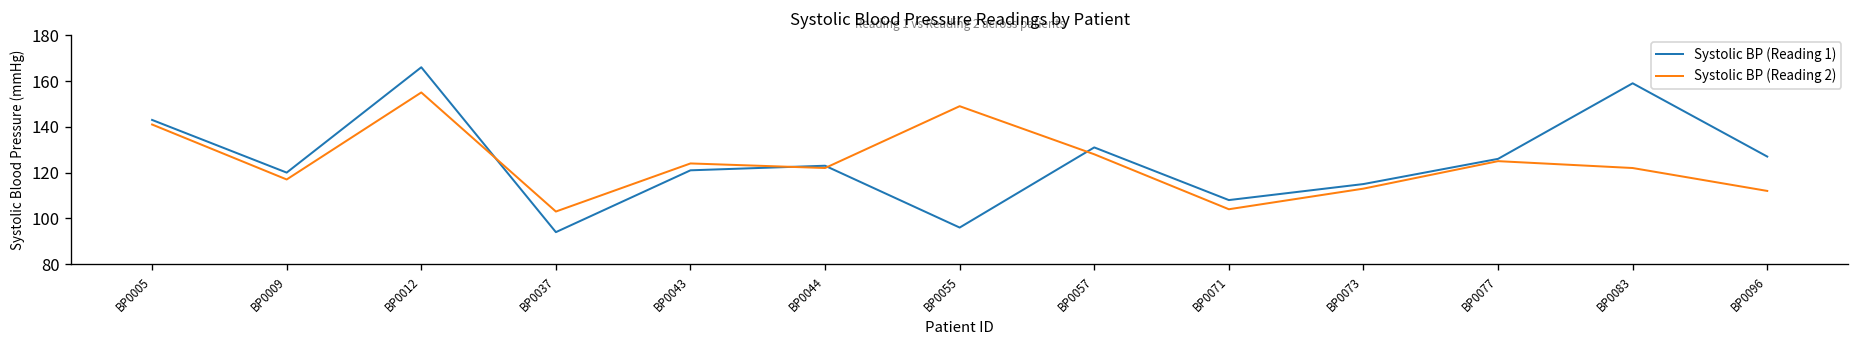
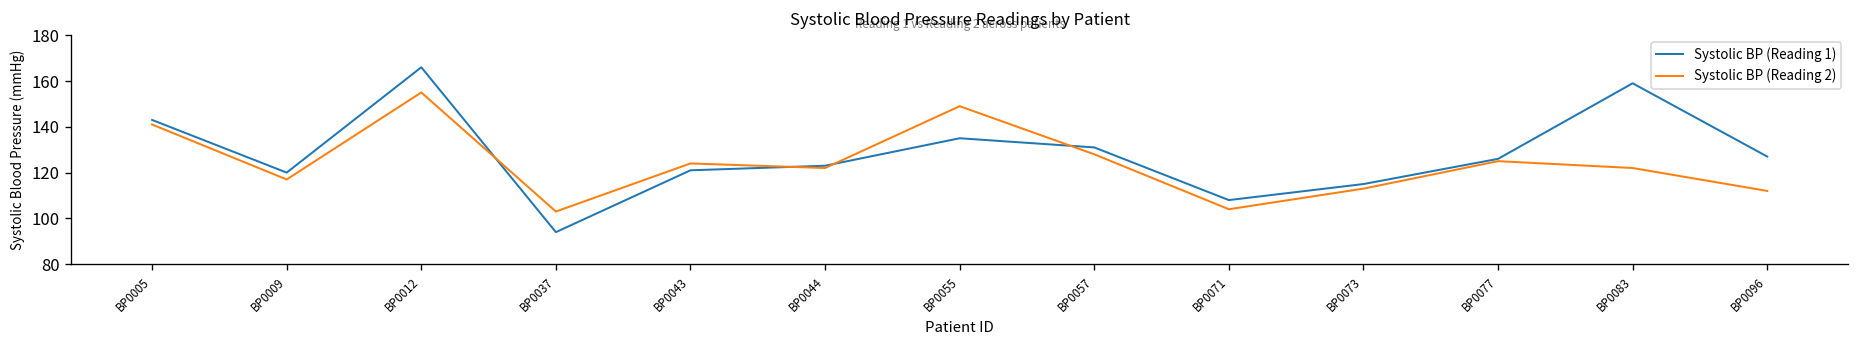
  {
    "Systolic BP (Reading 1)": {
      "BP0005": 143,
      "BP0009": 120,
      "BP0012": 166,
      "BP0037": 94,
      "BP0043": 121,
-     "BP0055": 96,
+     "BP0055": 135,
      "BP0057": 131,
      "BP0071": 108,
      "BP0073": 115,
      "BP0083": 159,
      "BP0096": 127
    },
    "Systolic BP (Reading 2)": {
      "BP0005": 141,
      "BP0009": 117,
      "BP0012": 155,
      "BP0037": 103,
      "BP0043": 124,
      "BP0055": 149,
      "BP0057": 128,
      "BP0071": 104,
      "BP0073": 113,
      "BP0083": 122,
      "BP0096": 112
    }
  }
